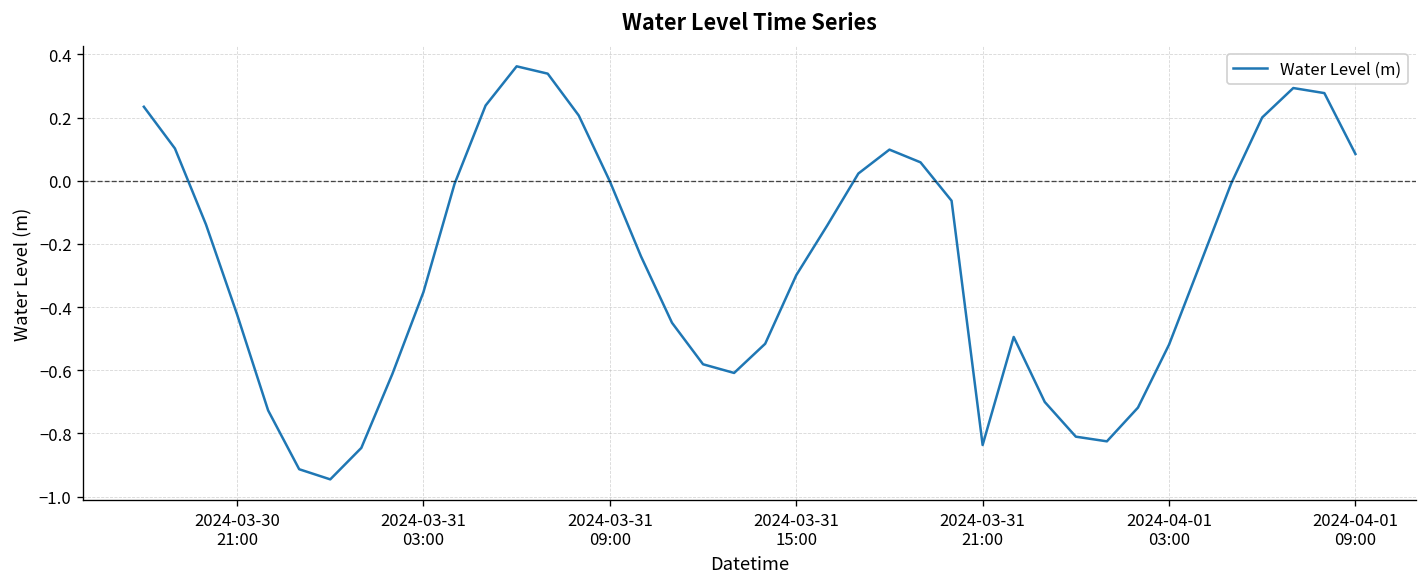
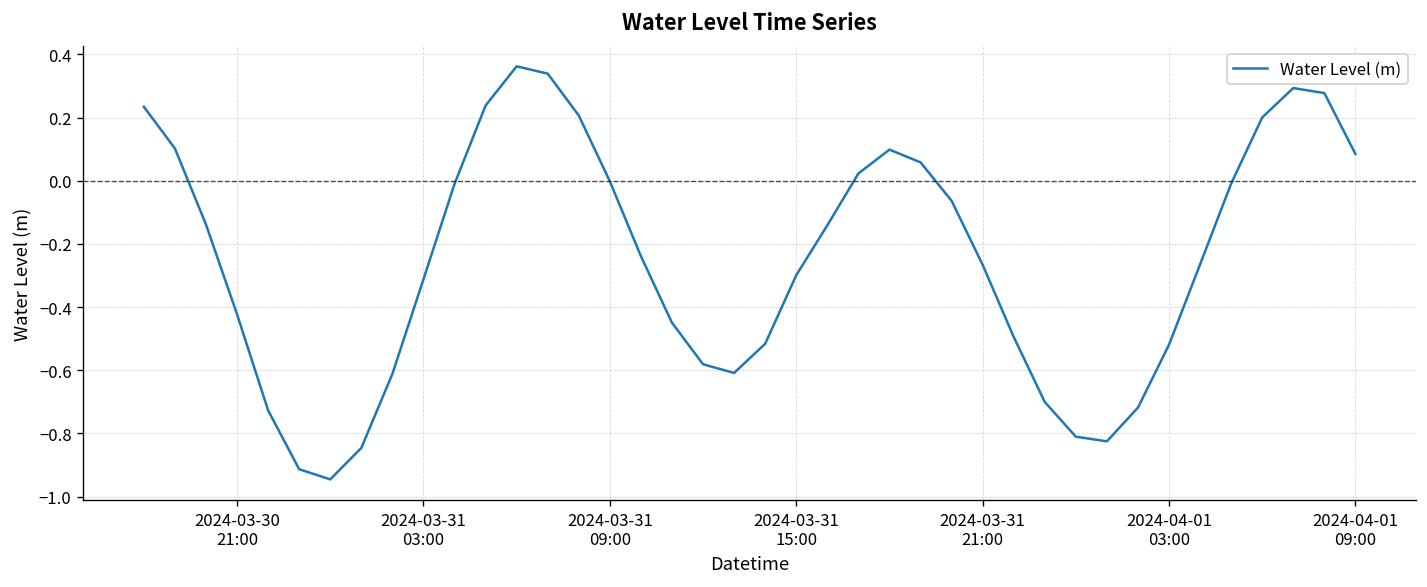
  {
    "2024-03-30 21:00": -0.42,
-   "2024-03-31 03:00": -0.35,
+   "2024-03-31 03:00": -0.31,
    "2024-03-31 09:00": 0.00,
    "2024-03-31 15:00": -0.30,
-   "2024-03-31 21:00": -0.84,
+   "2024-03-31 21:00": -0.27,
    "2024-04-01 03:00": -0.52,
    "2024-04-01 09:00": 0.08
  }
